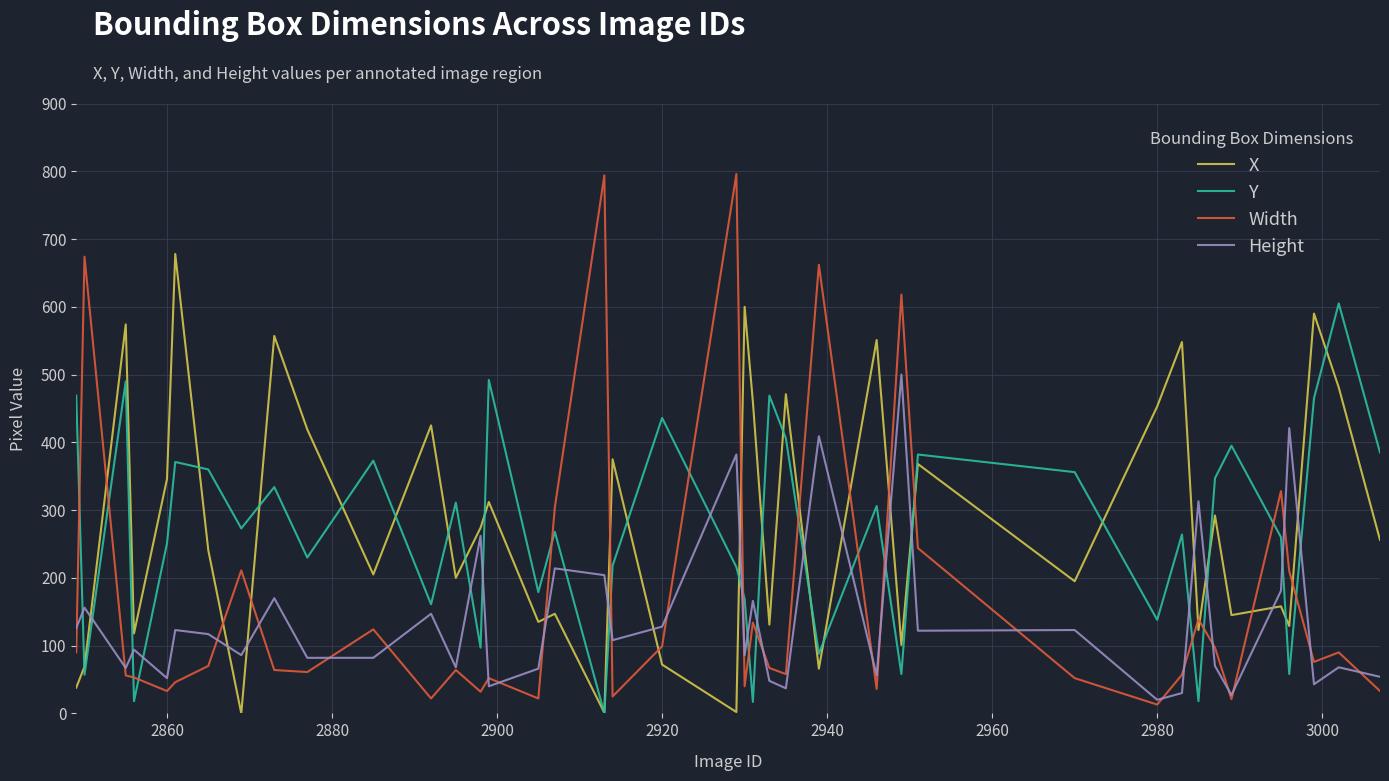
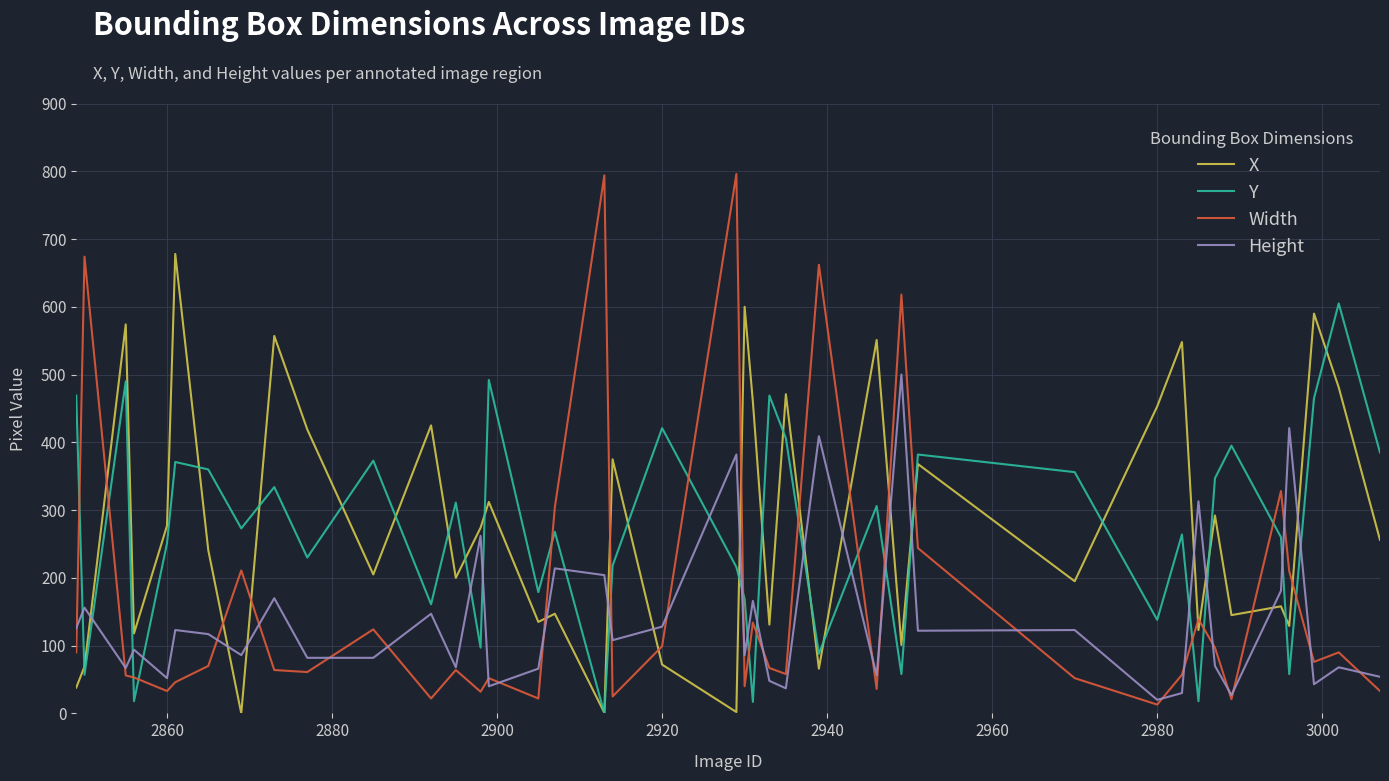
  {
    "X": {
-     "2860": 350,
+     "2860": 280,
      "2920": 70,
      "2980": 450
    },
    "Y": {
      "2860": 250,
-     "2920": 440,
+     "2920": 420,
      "2980": 140
    },
    "Width": {
      "2860": 30,
      "2920": 100,
      "2980": 10
    },
    "Height": {
      "2860": 50,
      "2920": 130,
      "2980": 20
    }
  }
